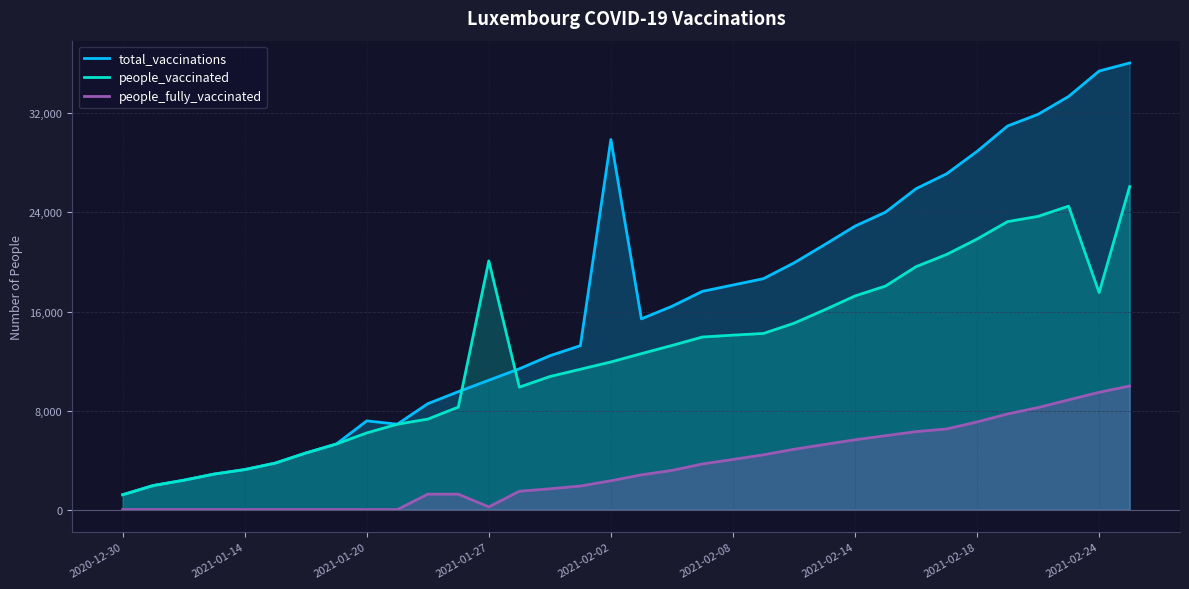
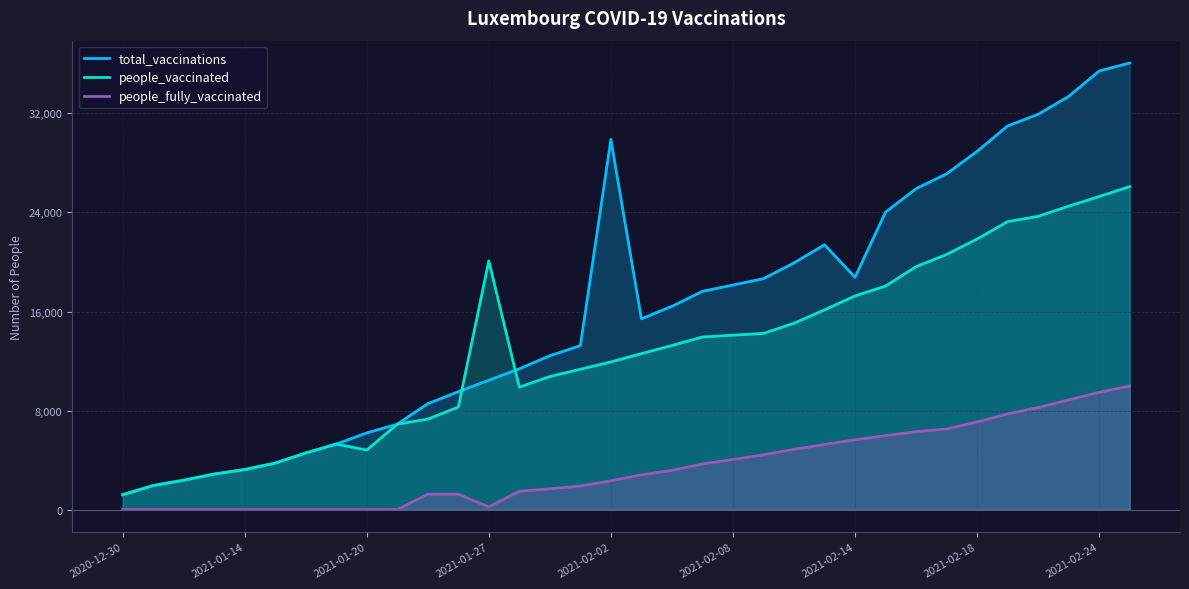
  {
    "total_vaccinations": {
-     "2021-01-20": "7,200",
+     "2021-01-20": "6,200",
      "2021-01-27": "10,400",
      "2021-02-02": "29,900",
      "2021-02-08": "18,100",
-     "2021-02-14": "22,900",
+     "2021-02-14": "18,800",
      "2021-02-18": "28,900",
      "2021-02-24": "35,400"
    },
    "people_vaccinated": {
-     "2021-01-20": "6,200",
+     "2021-01-20": "4,800",
      "2021-01-27": "20,100",
      "2021-02-02": "11,900",
      "2021-02-08": "14,100",
      "2021-02-14": "17,300",
      "2021-02-18": "21,900",
-     "2021-02-24": "17,500"
+     "2021-02-24": "25,300"
    },
    "people_fully_vaccinated": {
      "2020-12-30": "0",
      "2021-01-14": "0",
      "2021-01-20": "0",
      "2021-01-27": "200",
      "2021-02-02": "2,300",
      "2021-02-08": "4,100",
      "2021-02-14": "5,600",
      "2021-02-18": "7,100",
      "2021-02-24": "9,500"
    }
  }
